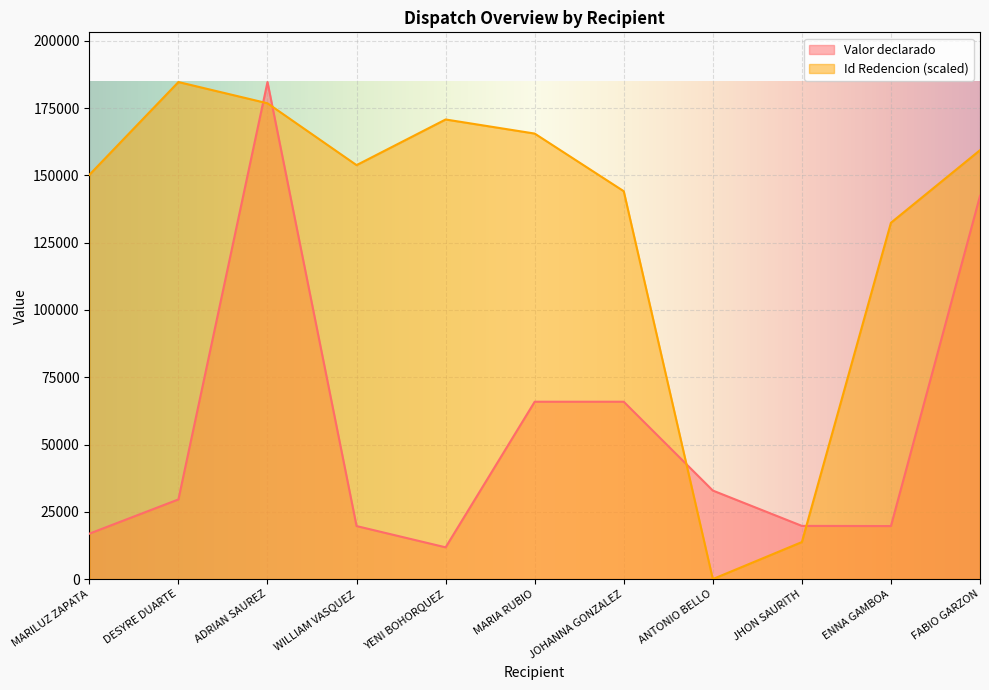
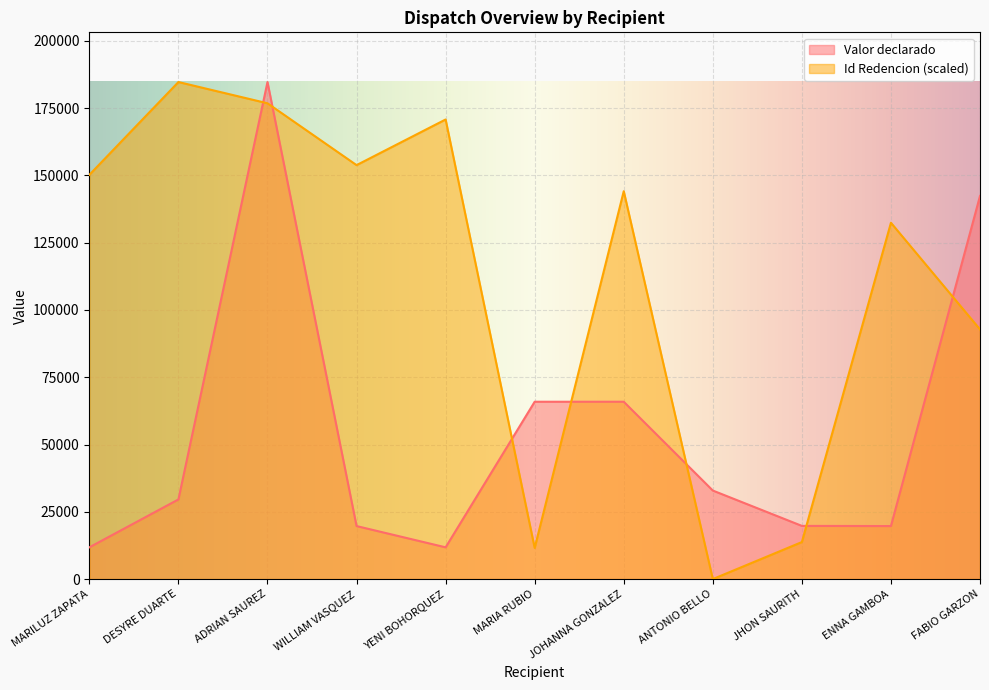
  {
    "Valor declarado": {
-     "MARILUZ ZAPATA": 17000,
+     "MARILUZ ZAPATA": 12000,
      "DESYRE DUARTE": 30000,
      "ADRIAN SAUREZ": 185000,
      "WILLIAM VASQUEZ": 20000,
      "YENI BOHORQUEZ": 12000,
      "MARIA RUBIO": 66000,
      "JOHANNA GONZALEZ": 66000,
      "ANTONIO BELLO": 33000,
      "JHON SAURITH": 20000,
      "ENNA GAMBOA": 20000,
      "FABIO GARZON": 142000
    },
    "Id Redencion (scaled)": {
      "MARILUZ ZAPATA": 150000,
      "DESYRE DUARTE": 185000,
      "ADRIAN SAUREZ": 177000,
      "WILLIAM VASQUEZ": 154000,
      "YENI BOHORQUEZ": 171000,
-     "MARIA RUBIO": 166000,
+     "MARIA RUBIO": 12000,
      "JOHANNA GONZALEZ": 144000,
      "ANTONIO BELLO": 0,
      "JHON SAURITH": 14000,
      "ENNA GAMBOA": 132000,
-     "FABIO GARZON": 159000
+     "FABIO GARZON": 93000
    }
  }
